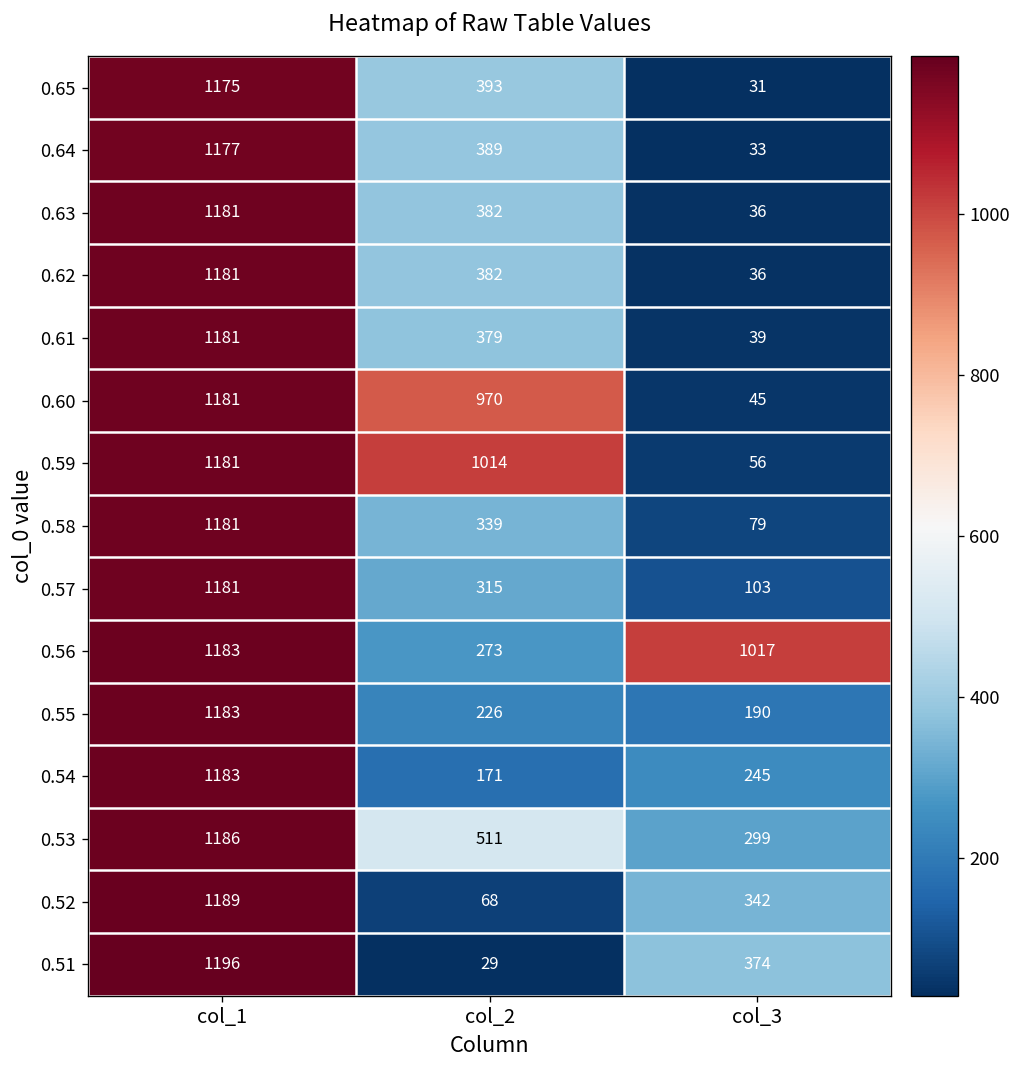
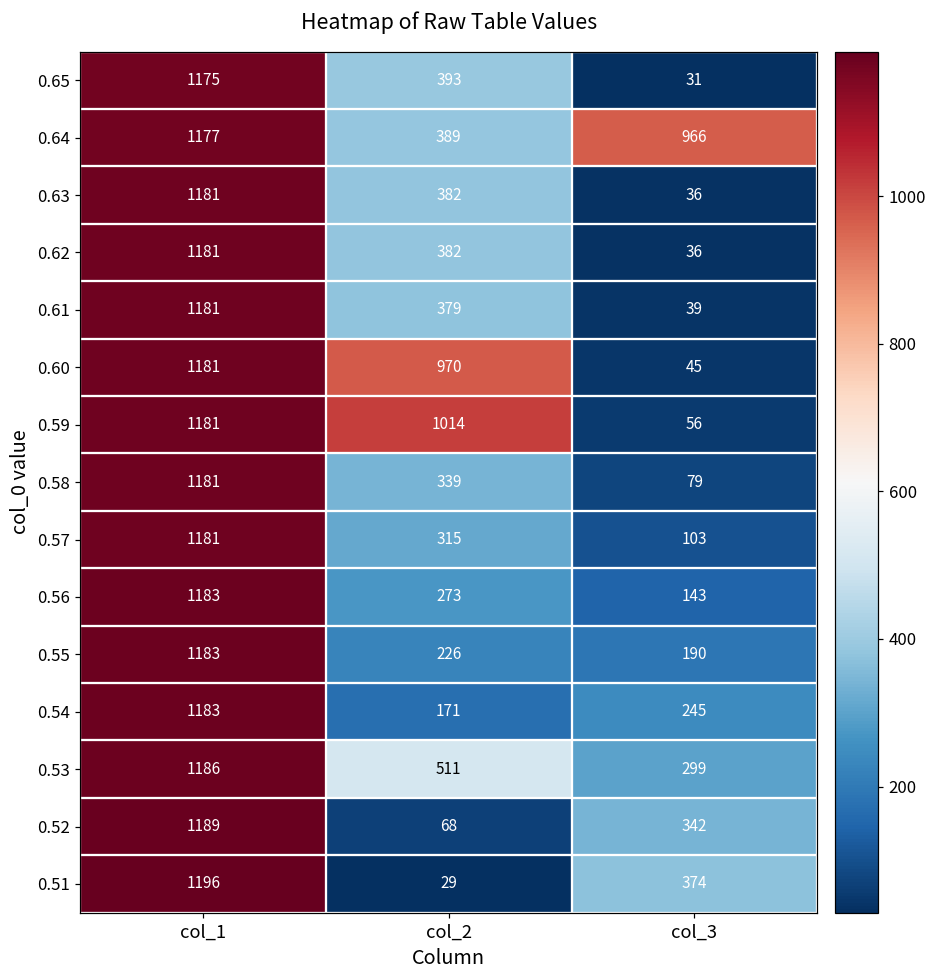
  {
    "0.65": {
      "col_1": 1175,
      "col_2": 393,
      "col_3": 31
    },
    "0.64": {
      "col_1": 1177,
      "col_2": 389,
-     "col_3": 33
+     "col_3": 966
    },
    "0.63": {
      "col_1": 1181,
      "col_2": 382,
      "col_3": 36
    },
    "0.62": {
      "col_1": 1181,
      "col_2": 382,
      "col_3": 36
    },
    "0.61": {
      "col_1": 1181,
      "col_2": 379,
      "col_3": 39
    },
    "0.60": {
      "col_1": 1181,
      "col_2": 970,
      "col_3": 45
    },
    "0.59": {
      "col_1": 1181,
      "col_2": 1014,
      "col_3": 56
    },
    "0.58": {
      "col_1": 1181,
      "col_2": 339,
      "col_3": 79
    },
    "0.57": {
      "col_1": 1181,
      "col_2": 315,
      "col_3": 103
    },
    "0.56": {
      "col_1": 1183,
      "col_2": 273,
-     "col_3": 1017
+     "col_3": 143
    },
    "0.55": {
      "col_1": 1183,
      "col_2": 226,
      "col_3": 190
    },
    "0.54": {
      "col_1": 1183,
      "col_2": 171,
      "col_3": 245
    },
    "0.53": {
      "col_1": 1186,
      "col_2": 511,
      "col_3": 299
    },
    "0.52": {
      "col_1": 1189,
      "col_2": 68,
      "col_3": 342
    },
    "0.51": {
      "col_1": 1196,
      "col_2": 29,
      "col_3": 374
    }
  }
